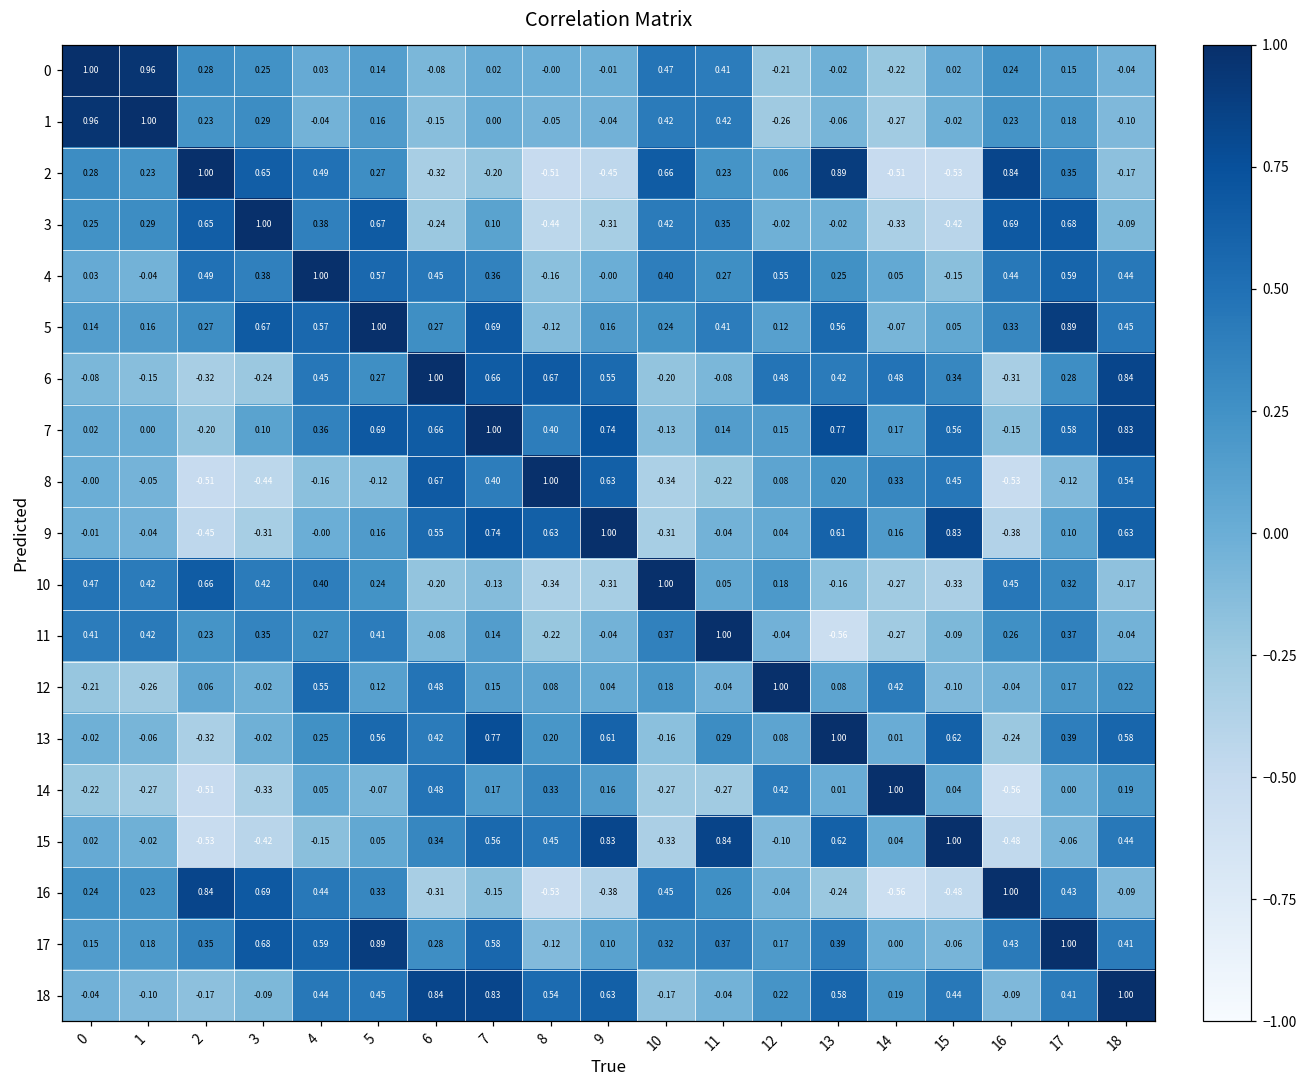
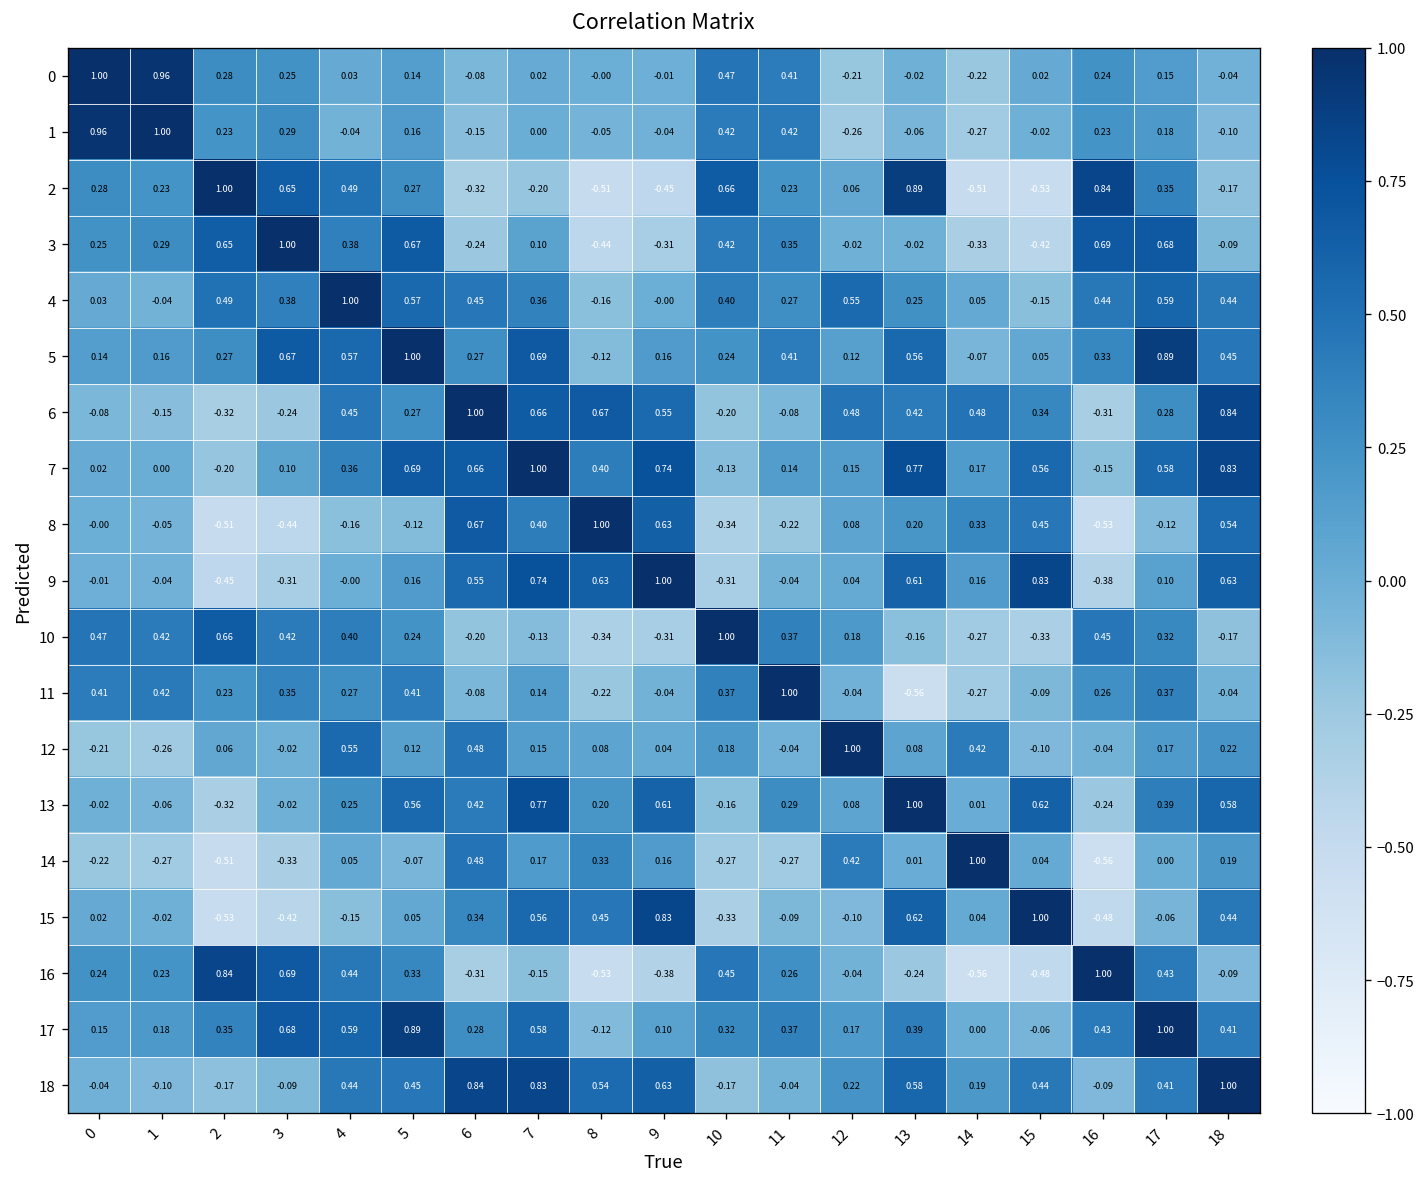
  {
    "10": {
      "0": 0.47,
      "1": 0.42,
      "2": 0.66,
      "3": 0.42,
      "4": 0.40,
      "5": 0.24,
      "6": -0.20,
      "7": -0.13,
      "8": -0.34,
      "9": -0.31,
      "10": 1.00,
-     "11": 0.05,
+     "11": 0.37,
      "12": 0.18,
      "13": -0.16,
      "14": -0.27,
      "15": -0.33,
      "16": 0.45,
      "17": 0.32,
      "18": -0.17
    },
    "15": {
      "0": 0.02,
      "1": -0.02,
      "2": -0.53,
      "3": -0.42,
      "4": -0.15,
      "5": 0.05,
      "6": 0.34,
      "7": 0.56,
      "8": 0.45,
      "9": 0.83,
      "10": -0.33,
-     "11": 0.84,
+     "11": -0.09,
      "12": -0.10,
      "13": 0.62,
      "14": 0.04,
      "15": 1.00,
      "16": -0.48,
      "17": -0.06,
      "18": 0.44
    }
  }
